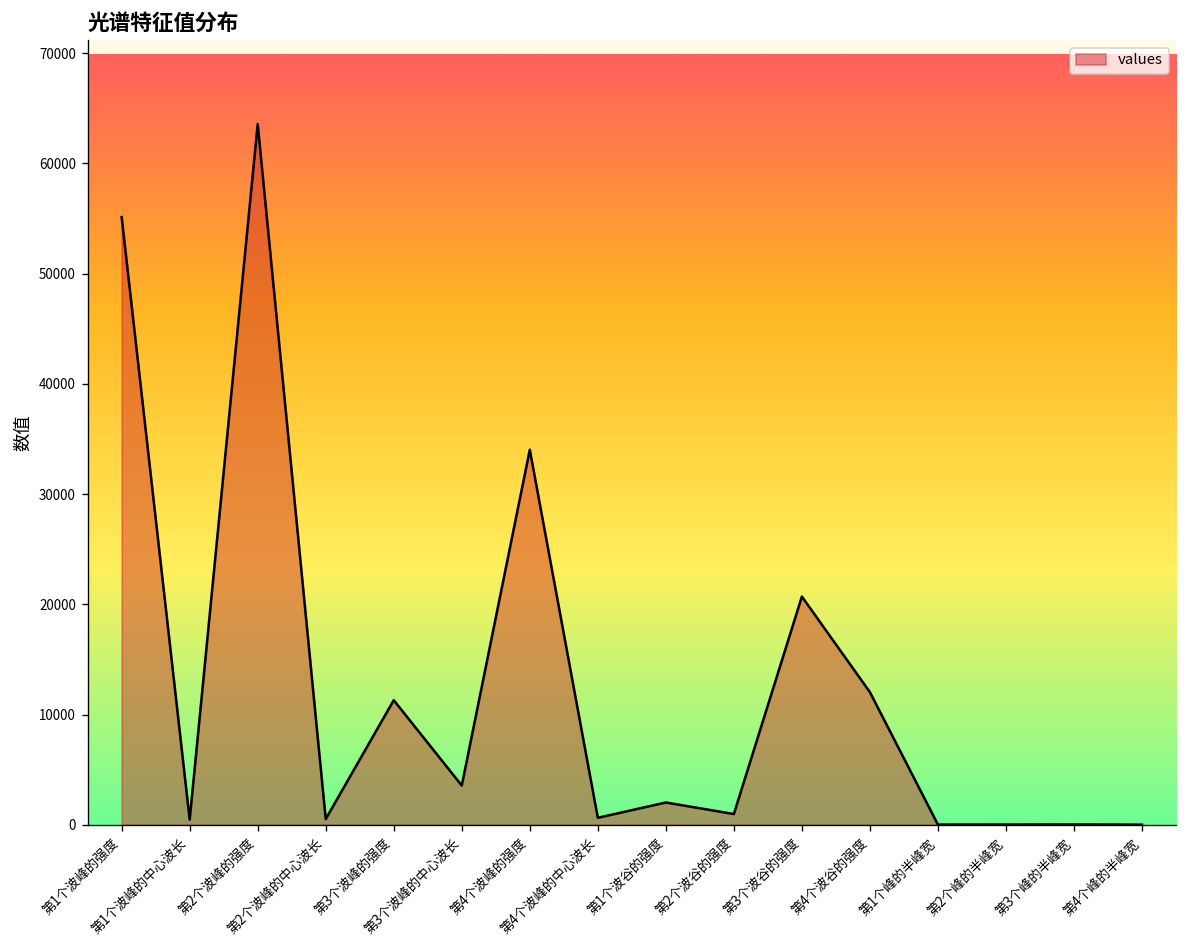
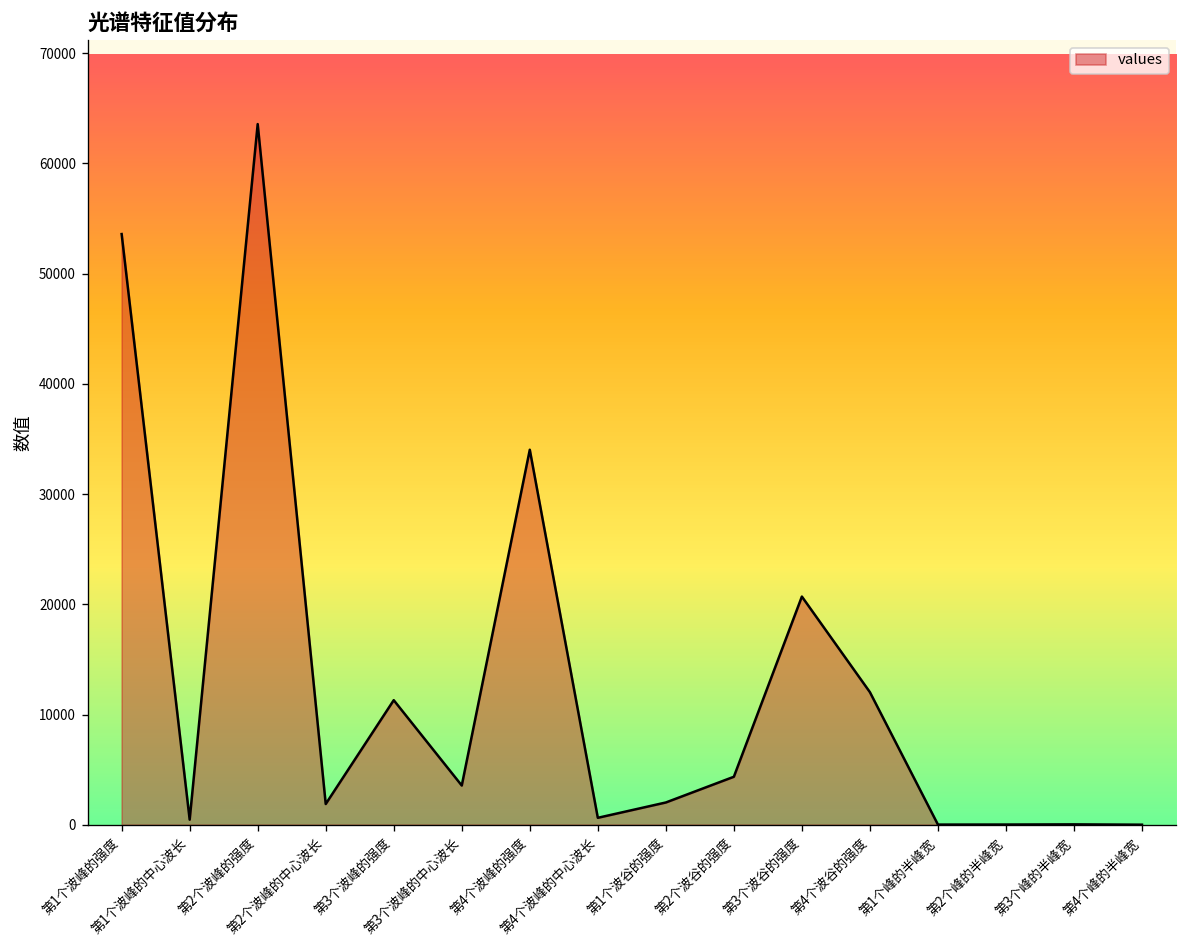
  {
-   "第1个波峰的强度": 55000,
+   "第1个波峰的强度": 54000,
    "第1个波峰的中心波长": 0,
    "第2个波峰的强度": 64000,
-   "第2个波峰的中心波长": 1000,
+   "第2个波峰的中心波长": 2000,
    "第3个波峰的强度": 11000,
    "第3个波峰的中心波长": 4000,
    "第4个波峰的强度": 34000,
    "第4个波峰的中心波长": 1000,
    "第1个波谷的强度": 2000,
-   "第2个波谷的强度": 1000,
+   "第2个波谷的强度": 4000,
    "第3个波谷的强度": 21000,
    "第4个波谷的强度": 12000,
    "第1个峰的半峰宽": 0,
    "第2个峰的半峰宽": 0,
    "第3个峰的半峰宽": 0,
    "第4个峰的半峰宽": 0
  }
